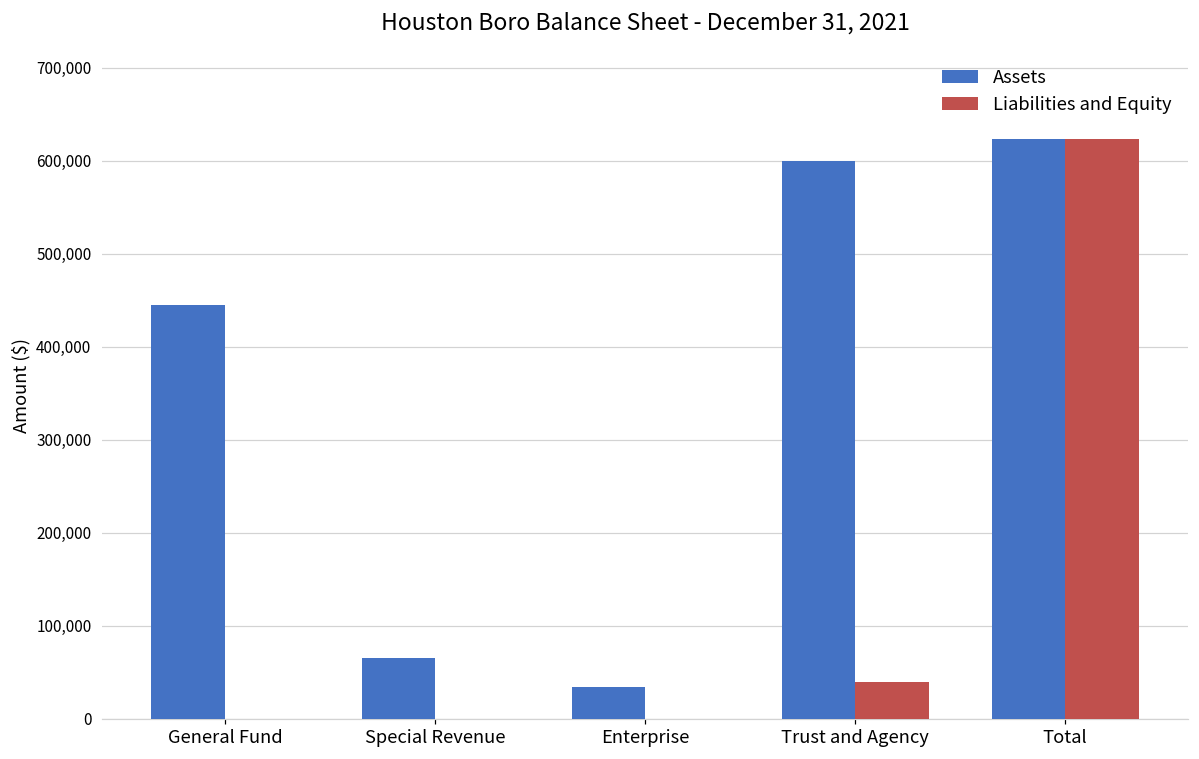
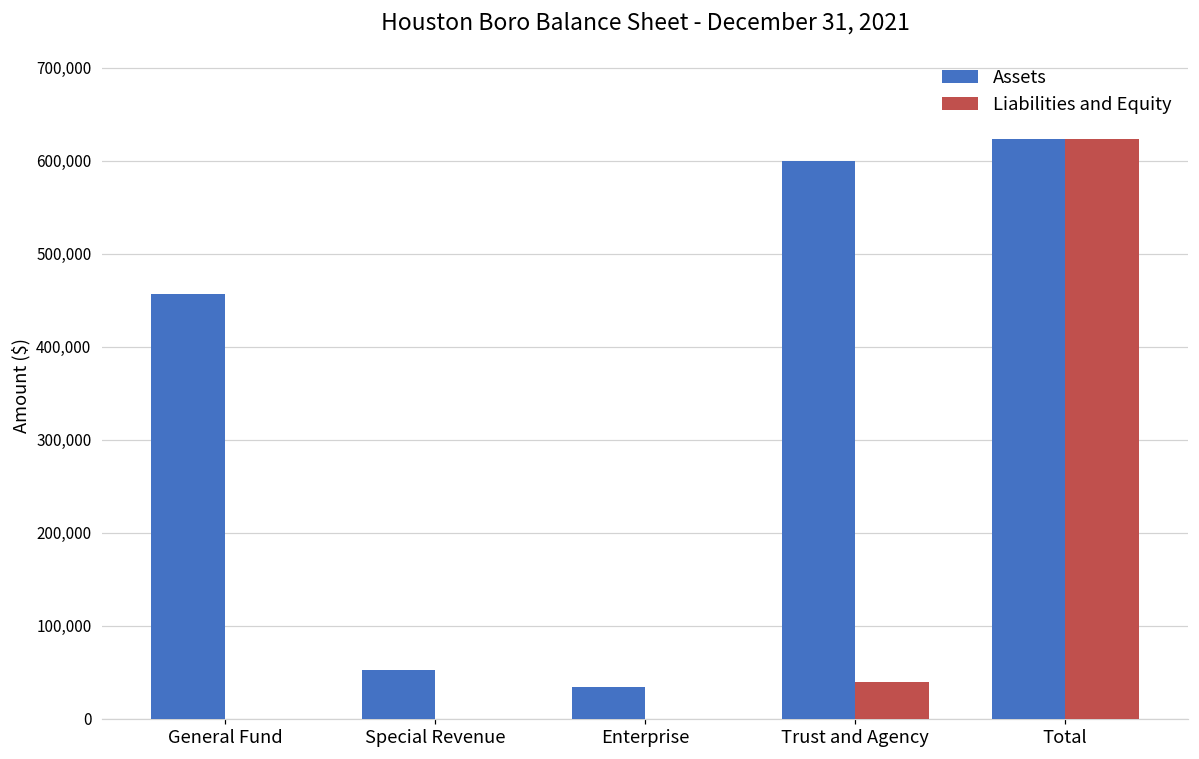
  {
    "Assets": {
-     "General Fund": "440,000",
-     "Special Revenue": "60,000",
+     "General Fund": "460,000",
+     "Special Revenue": "50,000",
      "Enterprise": "30,000",
      "Trust and Agency": "600,000",
      "Total": "620,000"
    },
    "Liabilities and Equity": {
      "General Fund": "0",
      "Special Revenue": "0",
      "Enterprise": "0",
      "Trust and Agency": "40,000",
      "Total": "620,000"
    }
  }
